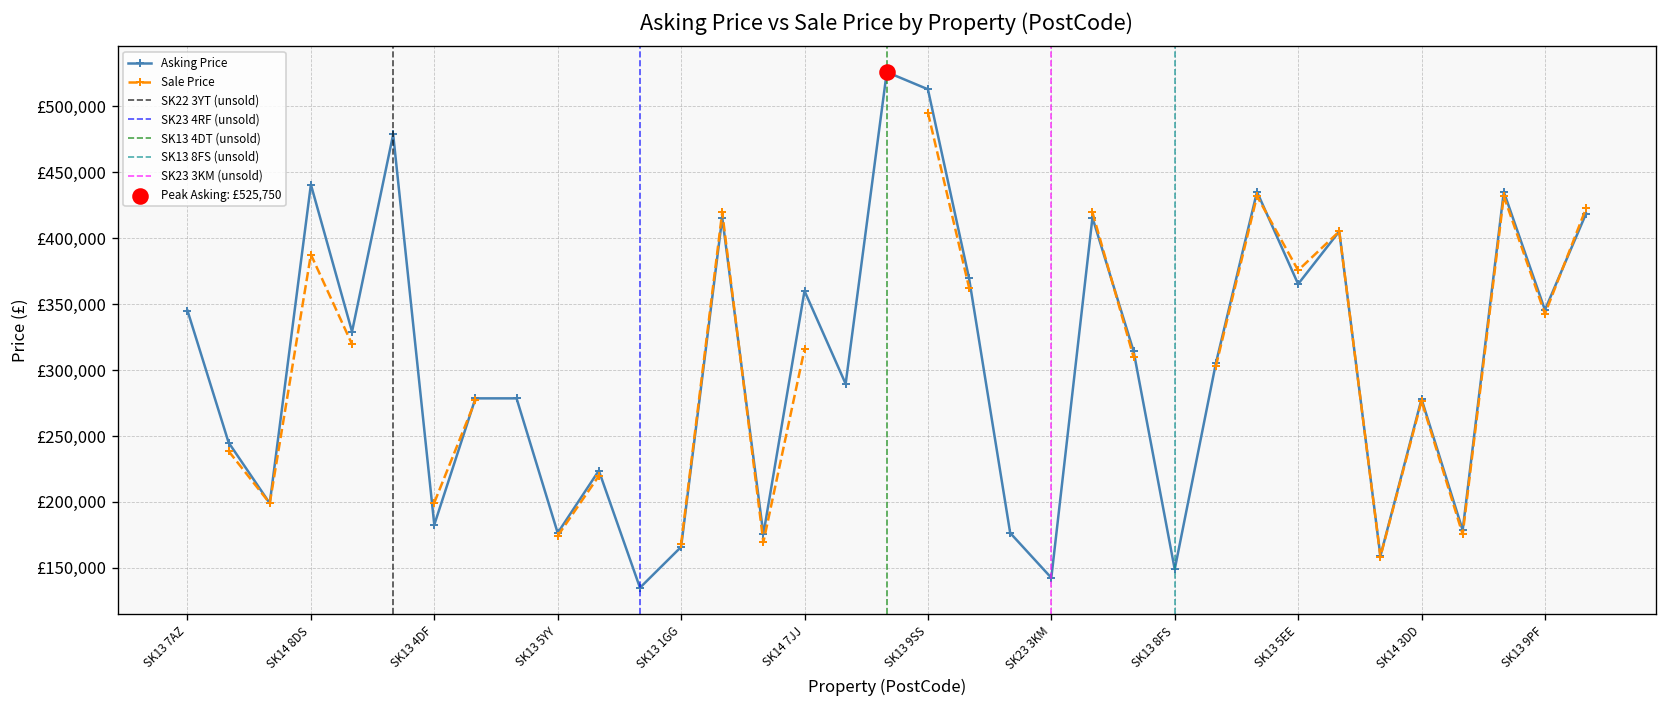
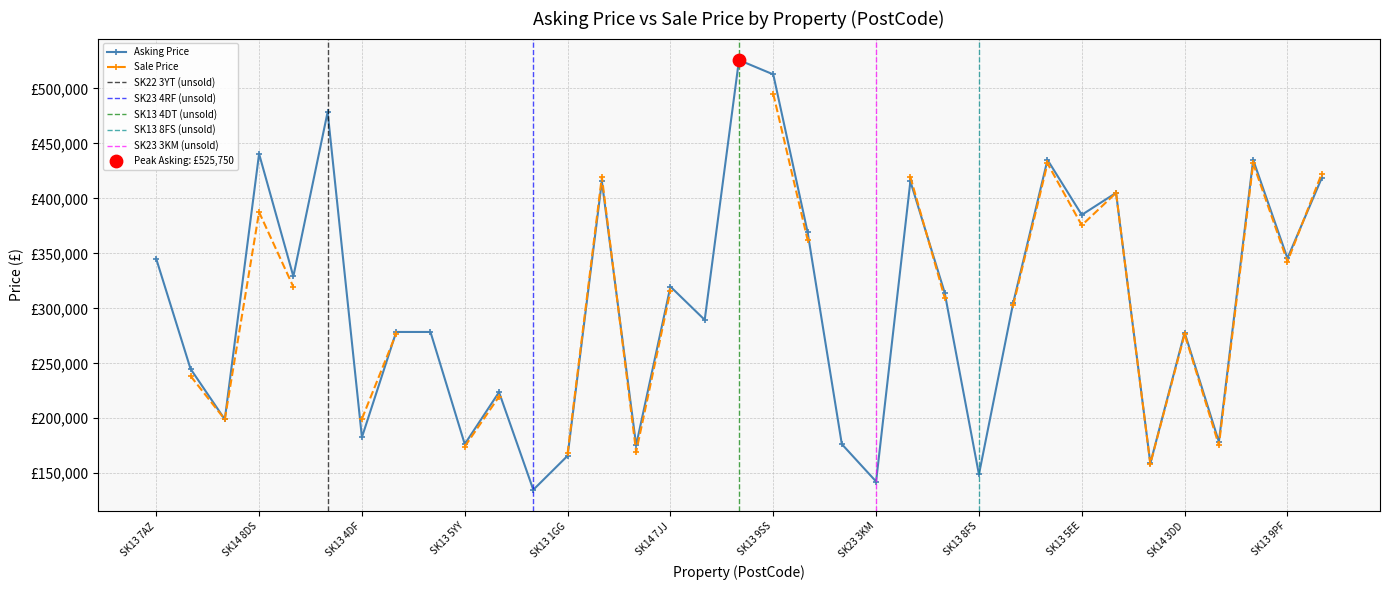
  {
    "Asking Price": {
      "SK13 7AZ": "£345,000",
      "SK14 8DS": "£440,000",
      "SK13 4DF": "£183,000",
-     "SK14 7JJ": "£360,000",
+     "SK14 7JJ": "£320,000",
      "SK13 9SS": "£513,000",
      "SK23 3KM": "£143,000",
      "SK13 8FS": "£149,000",
-     "SK13 5EE": "£365,000",
+     "SK13 5EE": "£385,000",
      "SK13 9PF": "£346,000"
    },
    "Sale Price": {
      "SK14 8DS": "£388,000",
      "SK13 4DF": "£200,000",
      "SK14 7JJ": "£316,000",
      "SK13 9SS": "£495,000",
      "SK13 5EE": "£376,000",
      "SK13 9PF": "£343,000"
    }
  }
